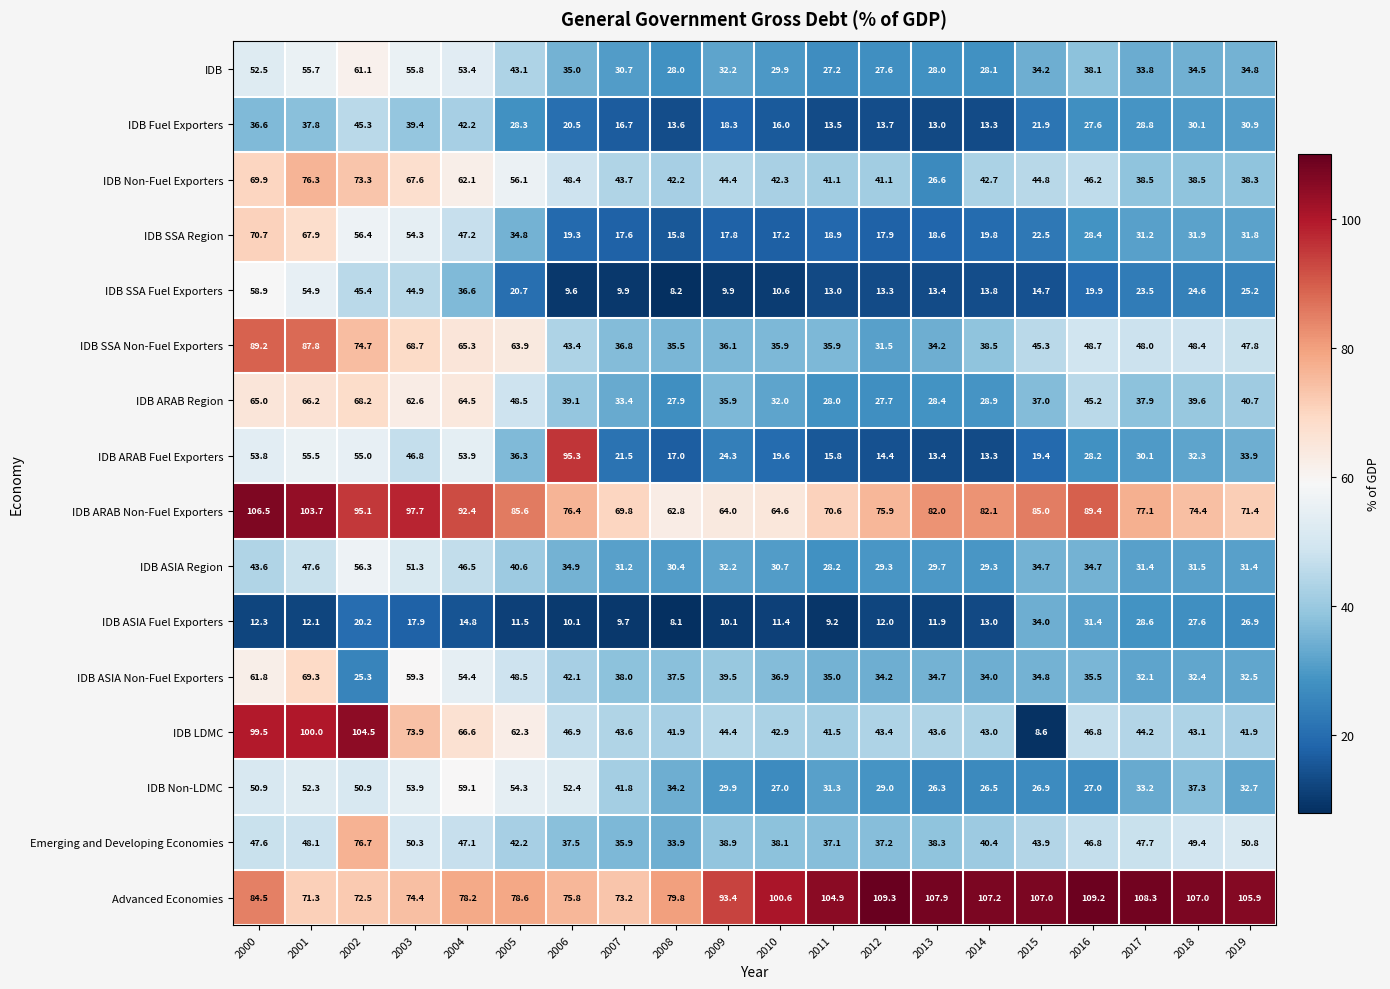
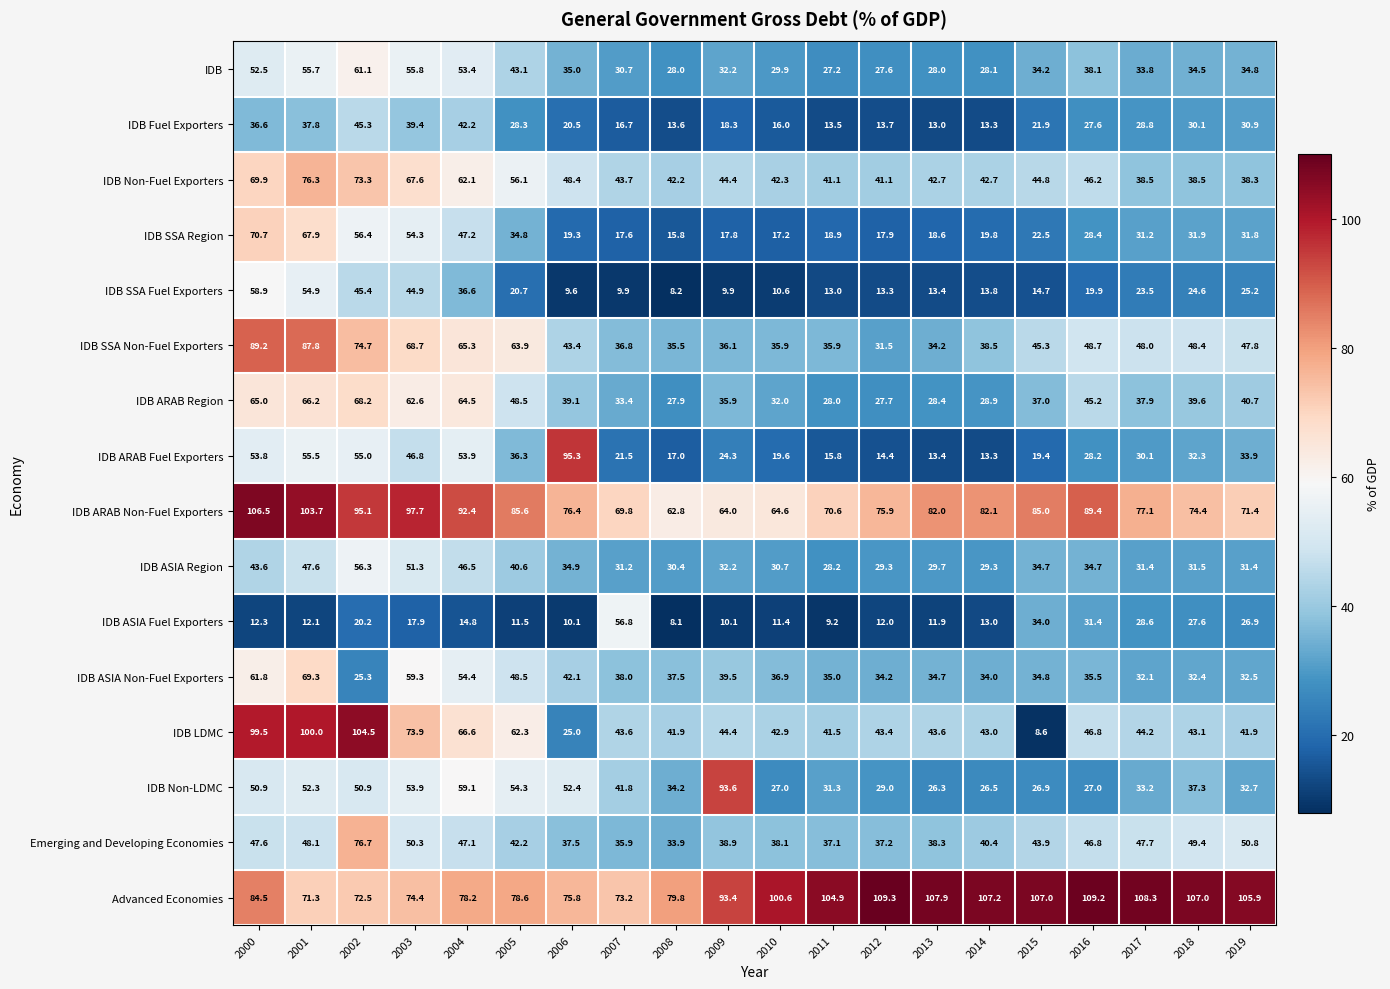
  {
    "IDB Non-Fuel Exporters": {
      "2000": 69.9,
      "2001": 76.3,
      "2002": 73.3,
      "2003": 67.6,
      "2004": 62.1,
      "2005": 56.1,
      "2006": 48.4,
      "2007": 43.7,
      "2008": 42.2,
      "2009": 44.4,
      "2010": 42.3,
      "2011": 41.1,
      "2012": 41.1,
-     "2013": 26.6,
+     "2013": 42.7,
      "2014": 42.7,
      "2015": 44.8,
      "2016": 46.2,
      "2017": 38.5,
      "2018": 38.5,
      "2019": 38.3
    },
    "IDB ASIA Fuel Exporters": {
      "2000": 12.3,
      "2001": 12.1,
      "2002": 20.2,
      "2003": 17.9,
      "2004": 14.8,
      "2005": 11.5,
      "2006": 10.1,
-     "2007": 9.7,
+     "2007": 56.8,
      "2008": 8.1,
      "2009": 10.1,
      "2010": 11.4,
      "2011": 9.2,
      "2012": 12.0,
      "2013": 11.9,
      "2014": 13.0,
      "2015": 34.0,
      "2016": 31.4,
      "2017": 28.6,
      "2018": 27.6,
      "2019": 26.9
    },
    "IDB LDMC": {
      "2000": 99.5,
      "2001": 100.0,
      "2002": 104.5,
      "2003": 73.9,
      "2004": 66.6,
      "2005": 62.3,
-     "2006": 46.9,
+     "2006": 25.0,
      "2007": 43.6,
      "2008": 41.9,
      "2009": 44.4,
      "2010": 42.9,
      "2011": 41.5,
      "2012": 43.4,
      "2013": 43.6,
      "2014": 43.0,
      "2015": 8.6,
      "2016": 46.8,
      "2017": 44.2,
      "2018": 43.1,
      "2019": 41.9
    },
    "IDB Non-LDMC": {
      "2000": 50.9,
      "2001": 52.3,
      "2002": 50.9,
      "2003": 53.9,
      "2004": 59.1,
      "2005": 54.3,
      "2006": 52.4,
      "2007": 41.8,
      "2008": 34.2,
-     "2009": 29.9,
+     "2009": 93.6,
      "2010": 27.0,
      "2011": 31.3,
      "2012": 29.0,
      "2013": 26.3,
      "2014": 26.5,
      "2015": 26.9,
      "2016": 27.0,
      "2017": 33.2,
      "2018": 37.3,
      "2019": 32.7
    }
  }
